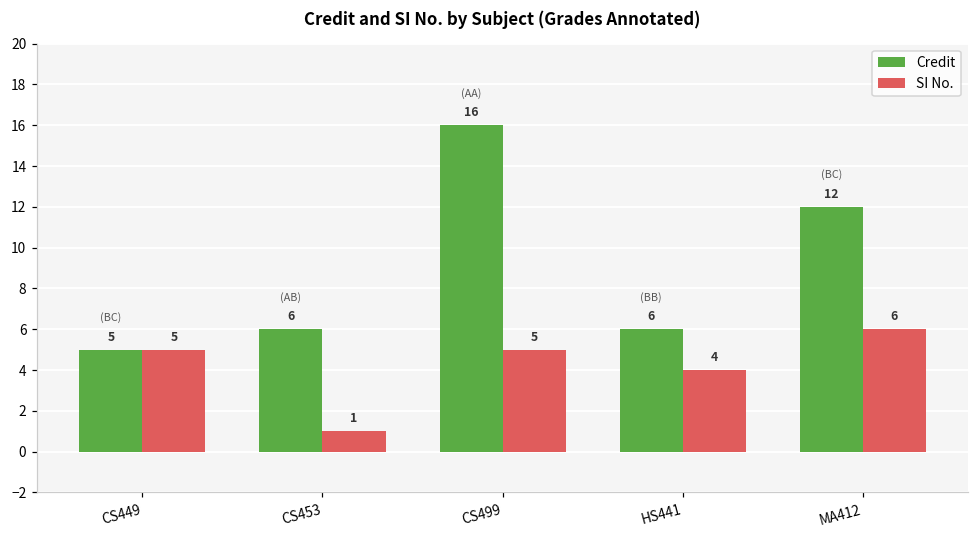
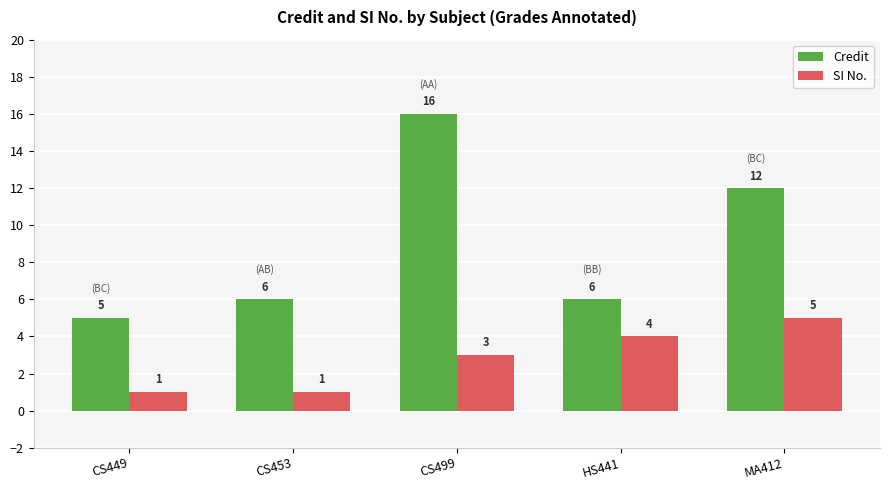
  {
    "Credit": {
      "CS449": 5,
      "CS453": 6,
      "CS499": 16,
      "HS441": 6,
      "MA412": 12
    },
    "SI No.": {
-     "CS449": 5,
+     "CS449": 1,
      "CS453": 1,
-     "CS499": 5,
+     "CS499": 3,
      "HS441": 4,
-     "MA412": 6
+     "MA412": 5
    }
  }
